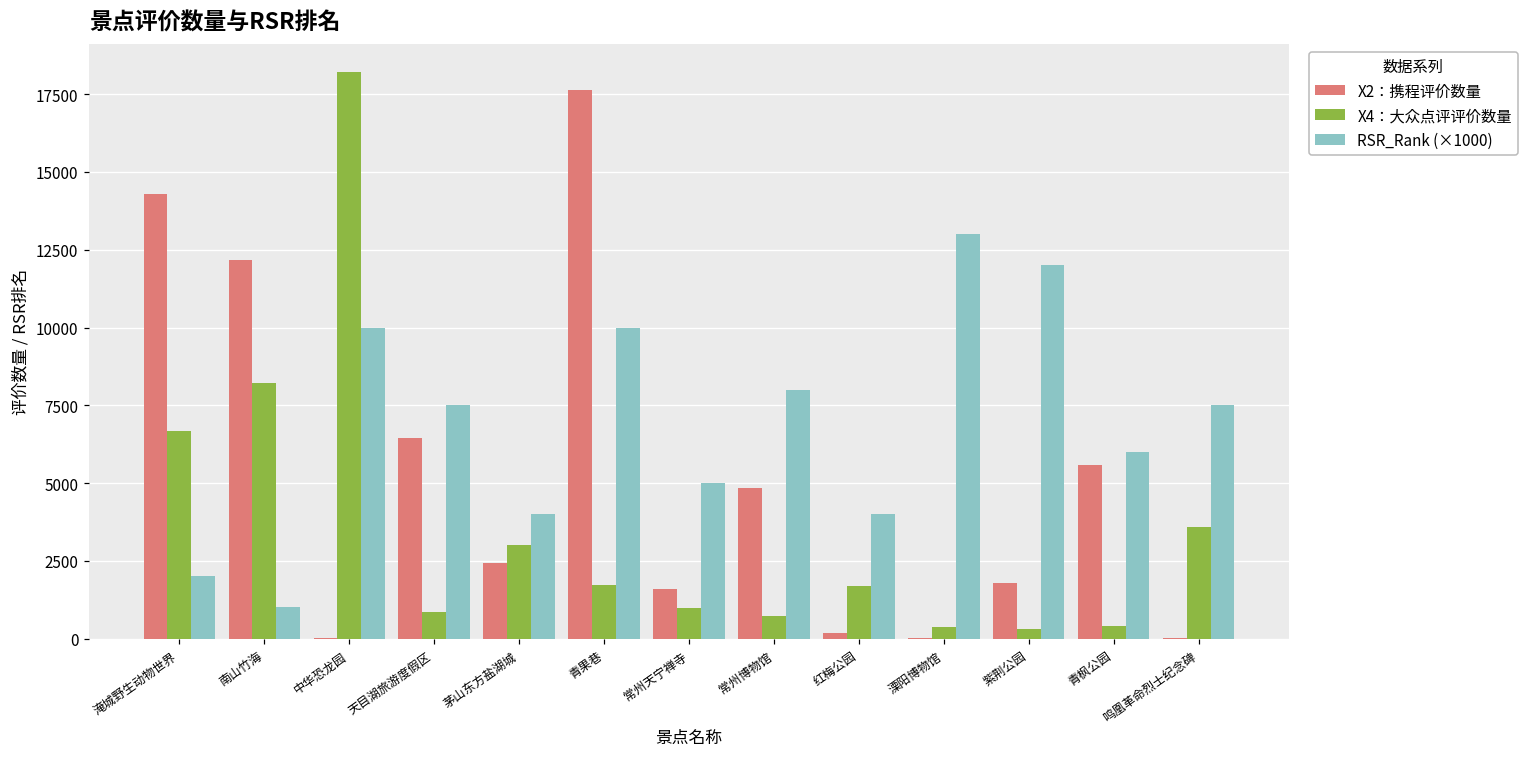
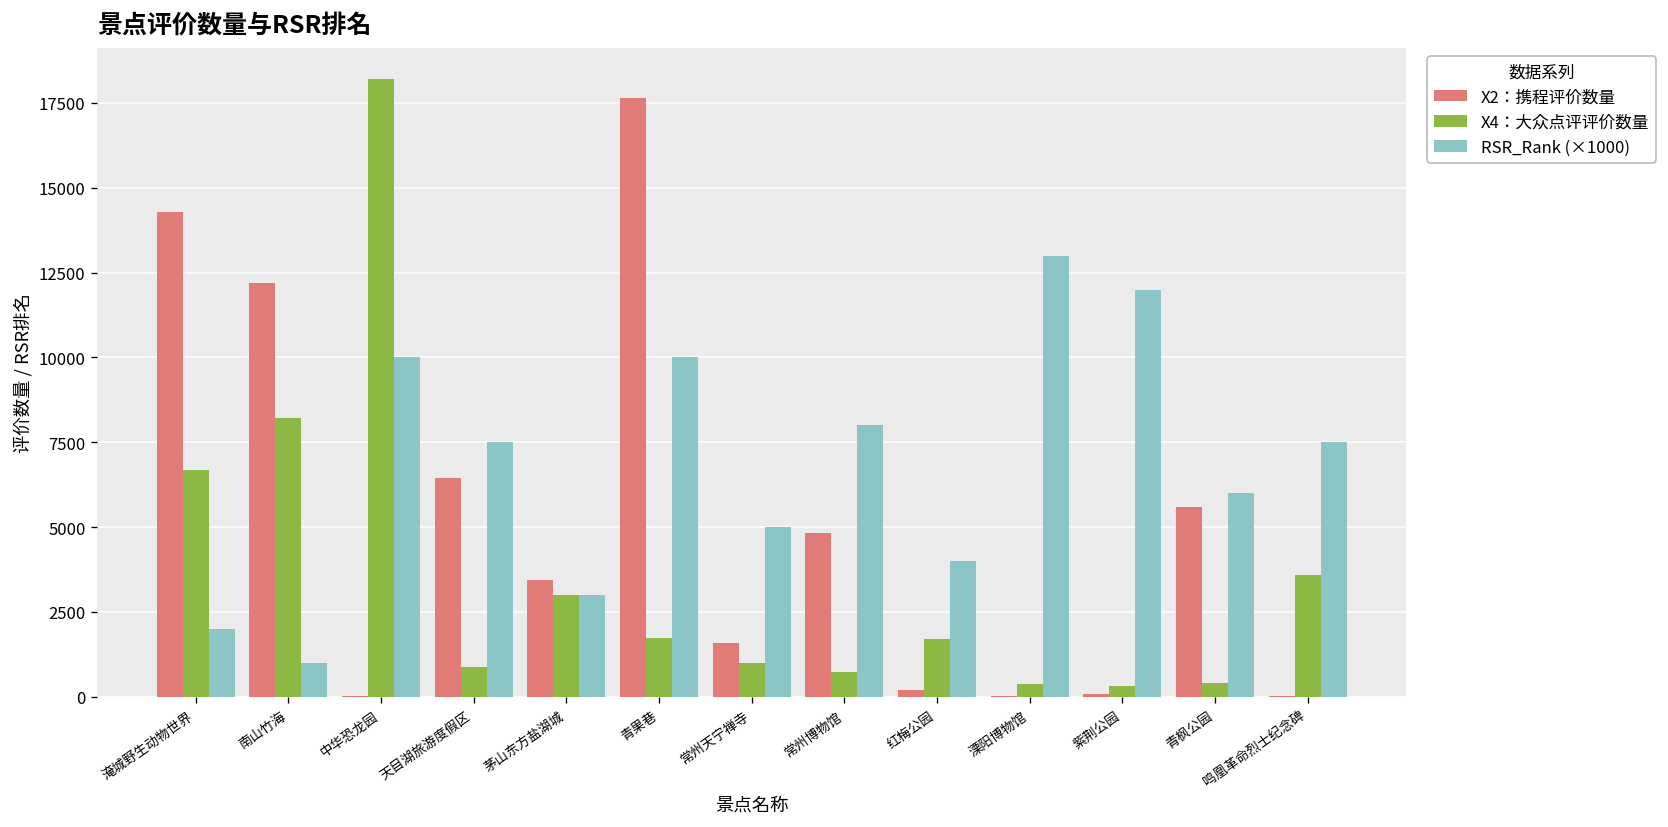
  {
    "X2：携程评价数量": {
      "淹城野生动物世界": 14300,
      "南山竹海": 12200,
      "天目湖旅游度假区": 6400,
-     "茅山东方盐湖城": 2400,
+     "茅山东方盐湖城": 3400,
      "青果巷": 17600,
      "常州天宁禅寺": 1600,
      "常州博物馆": 4800,
      "红梅公园": 200,
-     "紫荆公园": 1800,
+     "紫荆公园": 100,
      "青枫公园": 5600
    },
    "X4：大众点评评价数量": {
      "淹城野生动物世界": 6700,
      "南山竹海": 8200,
      "中华恐龙园": 18200,
      "天目湖旅游度假区": 900,
      "茅山东方盐湖城": 3000,
      "青果巷": 1700,
      "常州天宁禅寺": 1000,
      "常州博物馆": 700,
      "红梅公园": 1700,
      "溧阳博物馆": 400,
      "紫荆公园": 300,
      "青枫公园": 400,
      "鸣凰革命烈士纪念碑": 3600
    },
    "RSR_Rank (×1000)": {
      "淹城野生动物世界": 2000,
      "南山竹海": 1000,
      "中华恐龙园": 10000,
      "天目湖旅游度假区": 7500,
-     "茅山东方盐湖城": 4000,
+     "茅山东方盐湖城": 3000,
      "青果巷": 10000,
      "常州天宁禅寺": 5000,
      "常州博物馆": 8000,
      "红梅公园": 4000,
      "溧阳博物馆": 13000,
      "紫荆公园": 12000,
      "青枫公园": 6000,
      "鸣凰革命烈士纪念碑": 7500
    }
  }
